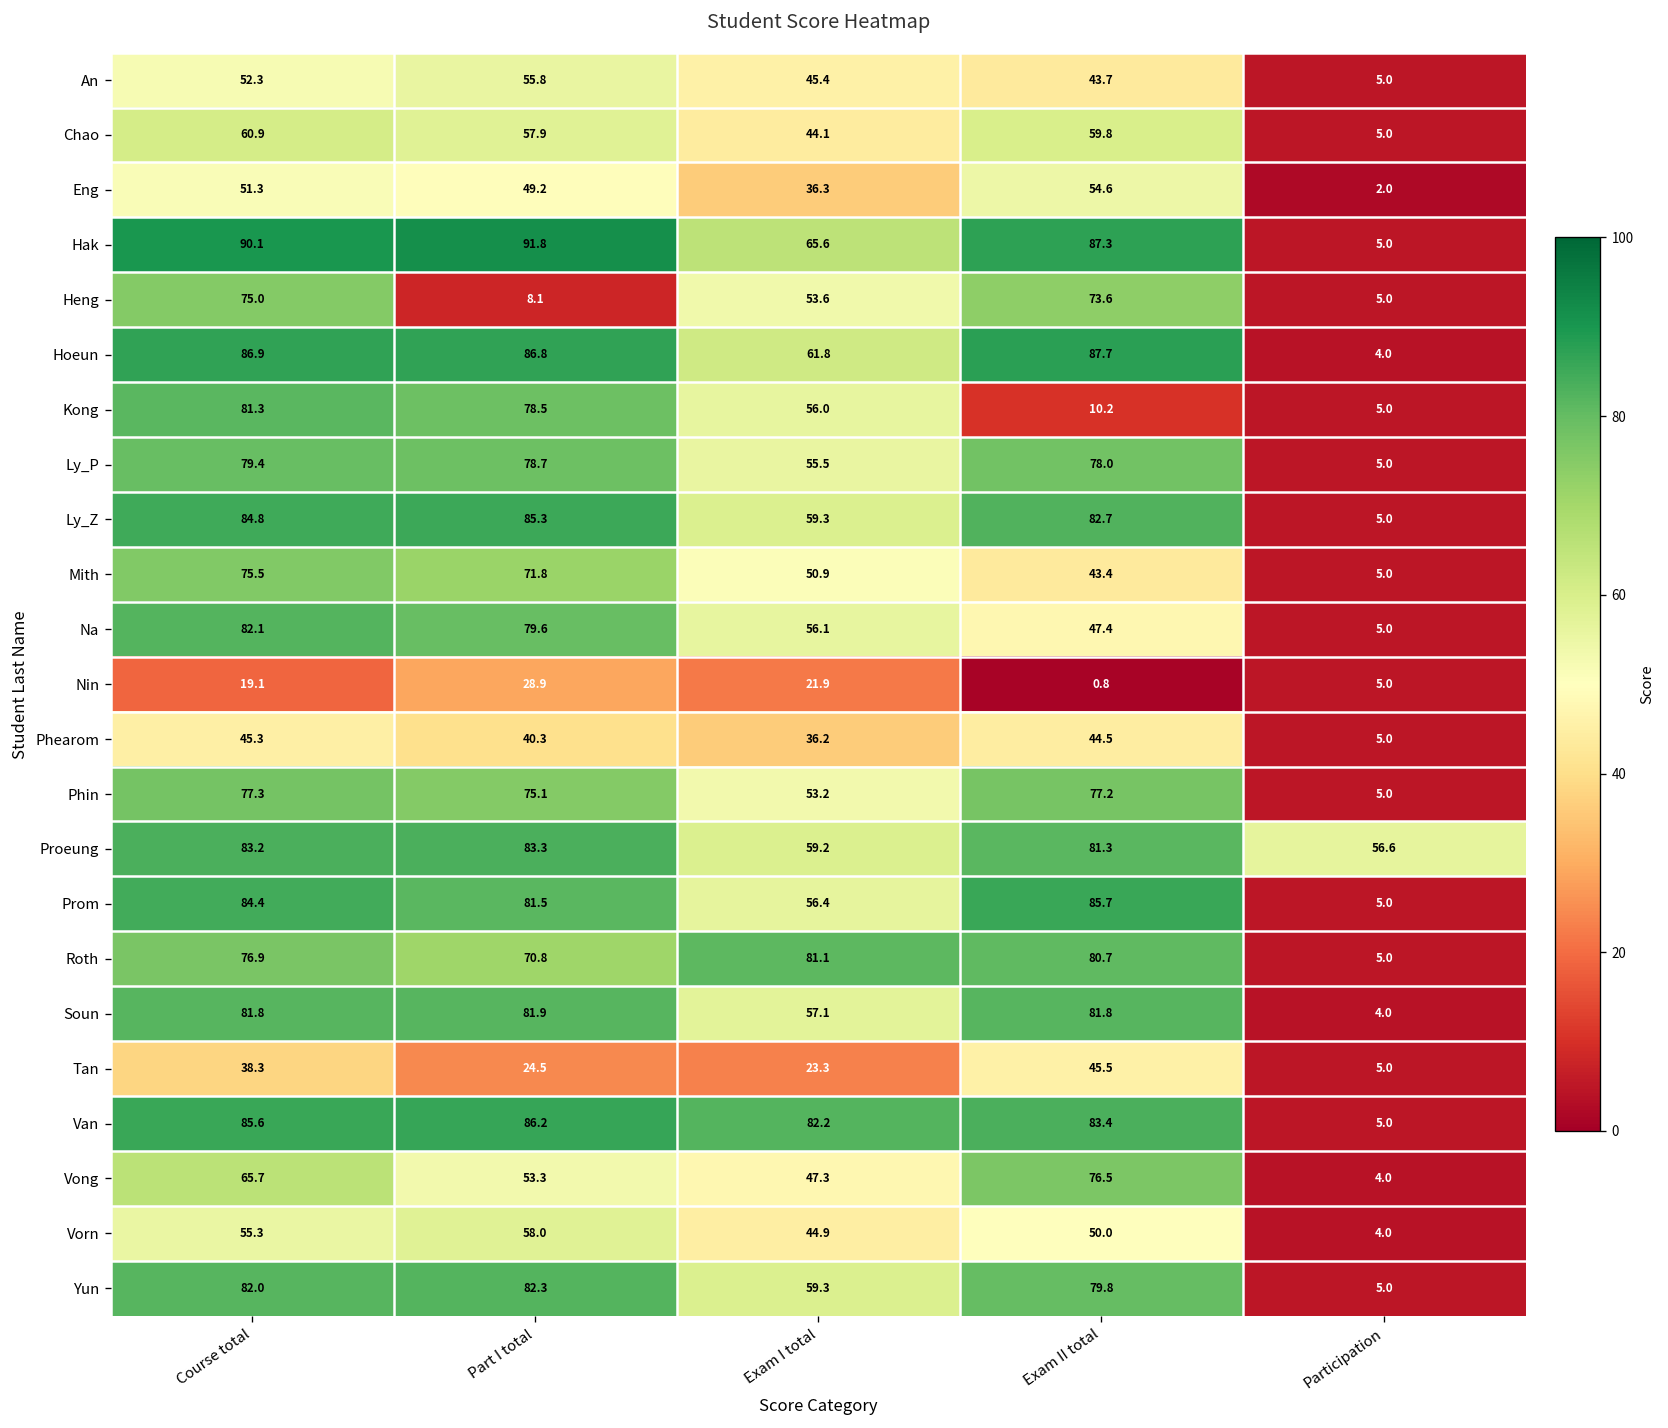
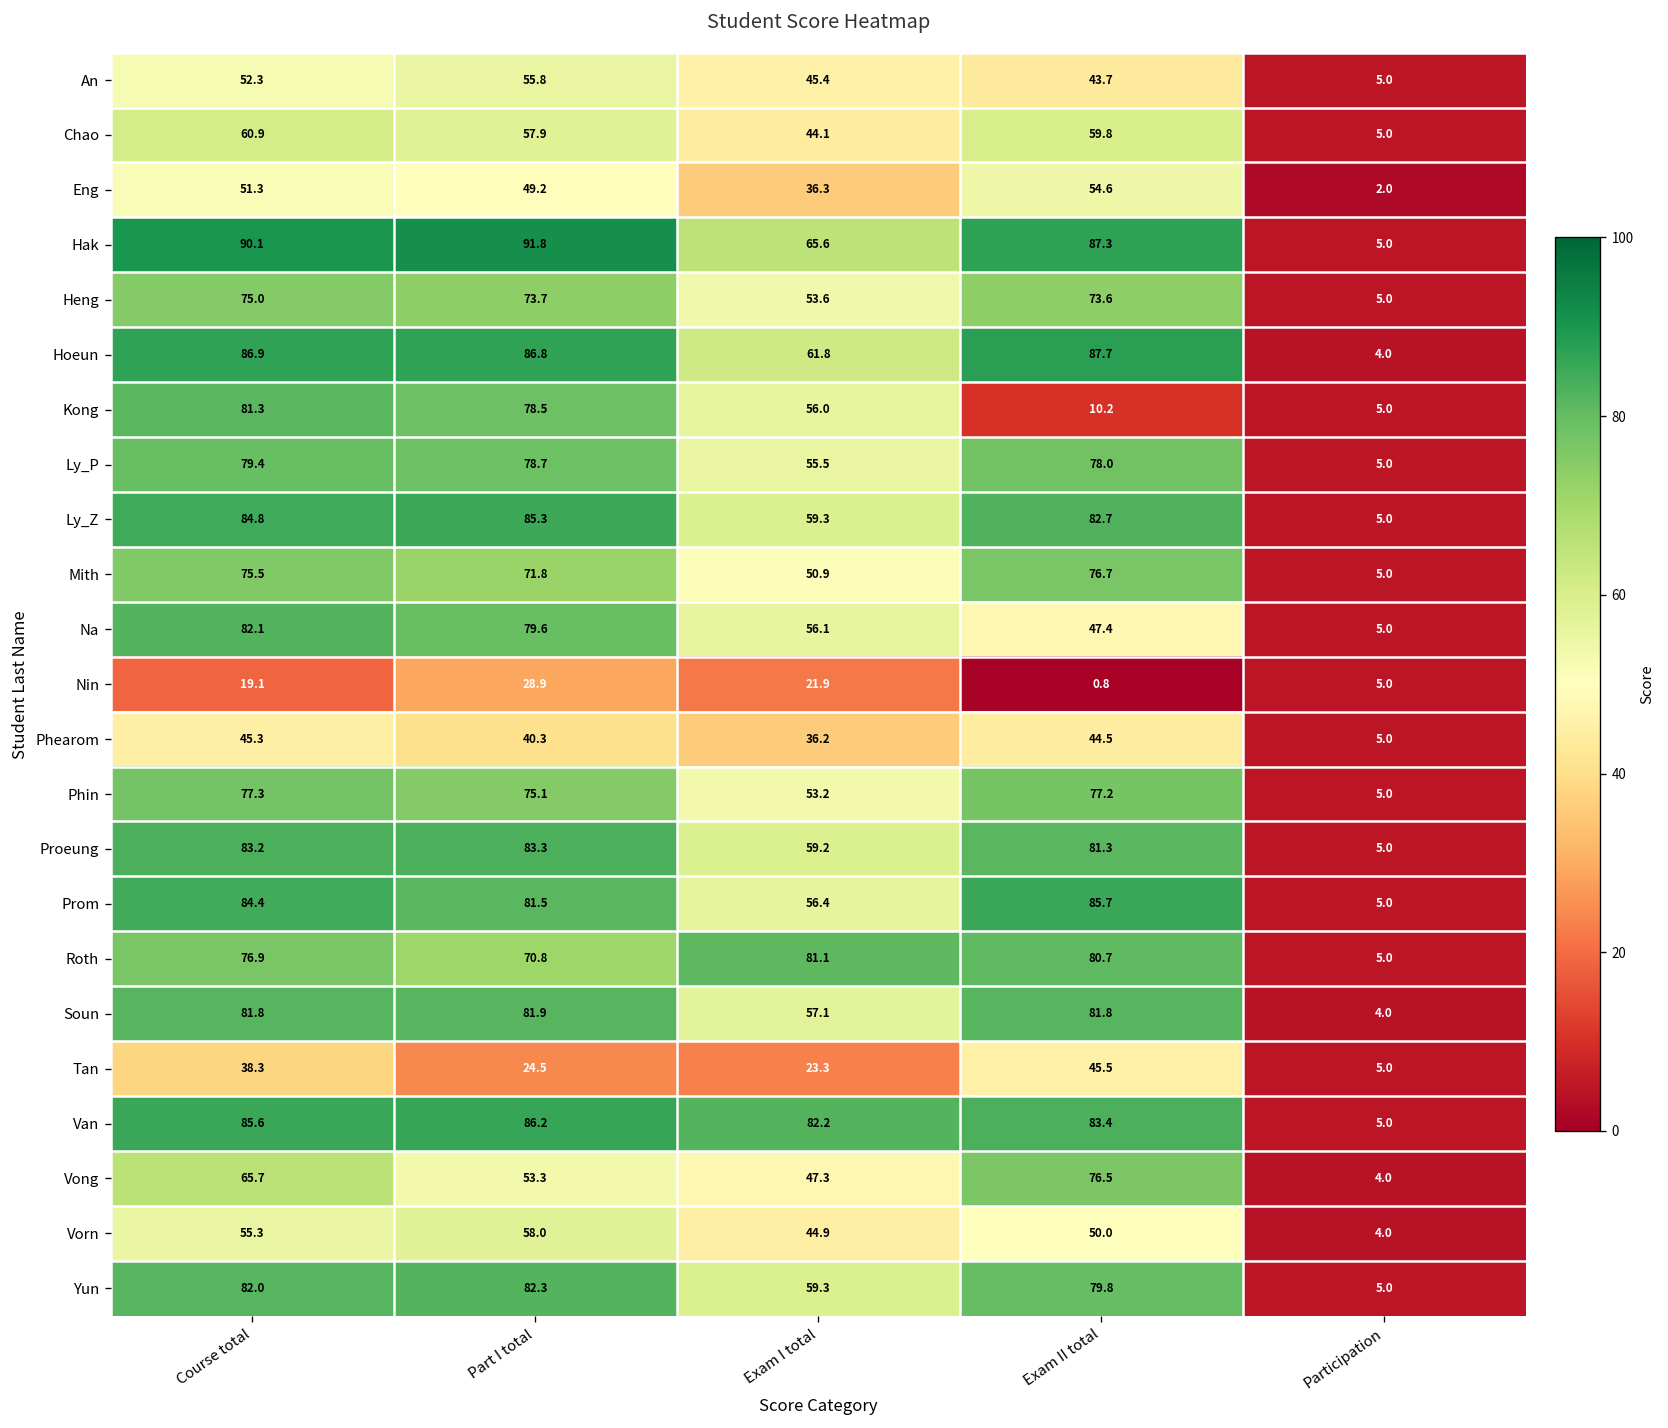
  {
    "An": {
      "Course total": 52.3,
      "Part I total": 55.8,
      "Exam I total": 45.4,
      "Exam II total": 43.7,
      "Participation": 5.0
    },
    "Chao": {
      "Course total": 60.9,
      "Part I total": 57.9,
      "Exam I total": 44.1,
      "Exam II total": 59.8,
      "Participation": 5.0
    },
    "Eng": {
      "Course total": 51.3,
      "Part I total": 49.2,
      "Exam I total": 36.3,
      "Exam II total": 54.6,
      "Participation": 2.0
    },
    "Hak": {
      "Course total": 90.1,
      "Part I total": 91.8,
      "Exam I total": 65.6,
      "Exam II total": 87.3,
      "Participation": 5.0
    },
    "Heng": {
      "Course total": 75.0,
-     "Part I total": 8.1,
+     "Part I total": 73.7,
      "Exam I total": 53.6,
      "Exam II total": 73.6,
      "Participation": 5.0
    },
    "Hoeun": {
      "Course total": 86.9,
      "Part I total": 86.8,
      "Exam I total": 61.8,
      "Exam II total": 87.7,
      "Participation": 4.0
    },
    "Kong": {
      "Course total": 81.3,
      "Part I total": 78.5,
      "Exam I total": 56.0,
      "Exam II total": 10.2,
      "Participation": 5.0
    },
    "Ly_P": {
      "Course total": 79.4,
      "Part I total": 78.7,
      "Exam I total": 55.5,
      "Exam II total": 78.0,
      "Participation": 5.0
    },
    "Ly_Z": {
      "Course total": 84.8,
      "Part I total": 85.3,
      "Exam I total": 59.3,
      "Exam II total": 82.7,
      "Participation": 5.0
    },
    "Mith": {
      "Course total": 75.5,
      "Part I total": 71.8,
      "Exam I total": 50.9,
-     "Exam II total": 43.4,
+     "Exam II total": 76.7,
      "Participation": 5.0
    },
    "Na": {
      "Course total": 82.1,
      "Part I total": 79.6,
      "Exam I total": 56.1,
      "Exam II total": 47.4,
      "Participation": 5.0
    },
    "Nin": {
      "Course total": 19.1,
      "Part I total": 28.9,
      "Exam I total": 21.9,
      "Exam II total": 0.8,
      "Participation": 5.0
    },
    "Phearom": {
      "Course total": 45.3,
      "Part I total": 40.3,
      "Exam I total": 36.2,
      "Exam II total": 44.5,
      "Participation": 5.0
    },
    "Phin": {
      "Course total": 77.3,
      "Part I total": 75.1,
      "Exam I total": 53.2,
      "Exam II total": 77.2,
      "Participation": 5.0
    },
    "Proeung": {
      "Course total": 83.2,
      "Part I total": 83.3,
      "Exam I total": 59.2,
      "Exam II total": 81.3,
-     "Participation": 56.6
+     "Participation": 5.0
    },
    "Prom": {
      "Course total": 84.4,
      "Part I total": 81.5,
      "Exam I total": 56.4,
      "Exam II total": 85.7,
      "Participation": 5.0
    },
    "Roth": {
      "Course total": 76.9,
      "Part I total": 70.8,
      "Exam I total": 81.1,
      "Exam II total": 80.7,
      "Participation": 5.0
    },
    "Soun": {
      "Course total": 81.8,
      "Part I total": 81.9,
      "Exam I total": 57.1,
      "Exam II total": 81.8,
      "Participation": 4.0
    },
    "Tan": {
      "Course total": 38.3,
      "Part I total": 24.5,
      "Exam I total": 23.3,
      "Exam II total": 45.5,
      "Participation": 5.0
    },
    "Van": {
      "Course total": 85.6,
      "Part I total": 86.2,
      "Exam I total": 82.2,
      "Exam II total": 83.4,
      "Participation": 5.0
    },
    "Vong": {
      "Course total": 65.7,
      "Part I total": 53.3,
      "Exam I total": 47.3,
      "Exam II total": 76.5,
      "Participation": 4.0
    },
    "Vorn": {
      "Course total": 55.3,
      "Part I total": 58.0,
      "Exam I total": 44.9,
      "Exam II total": 50.0,
      "Participation": 4.0
    },
    "Yun": {
      "Course total": 82.0,
      "Part I total": 82.3,
      "Exam I total": 59.3,
      "Exam II total": 79.8,
      "Participation": 5.0
    }
  }
